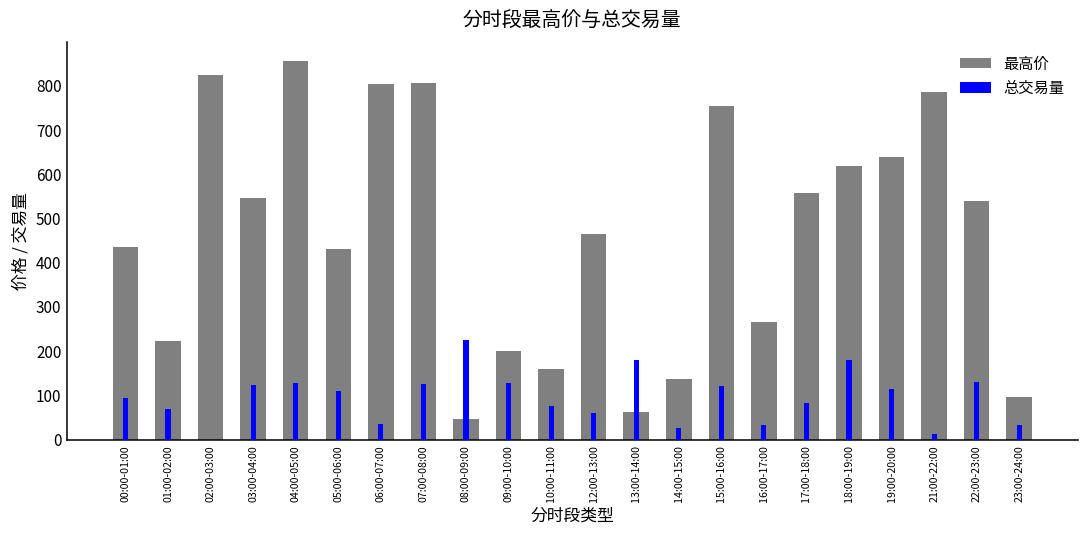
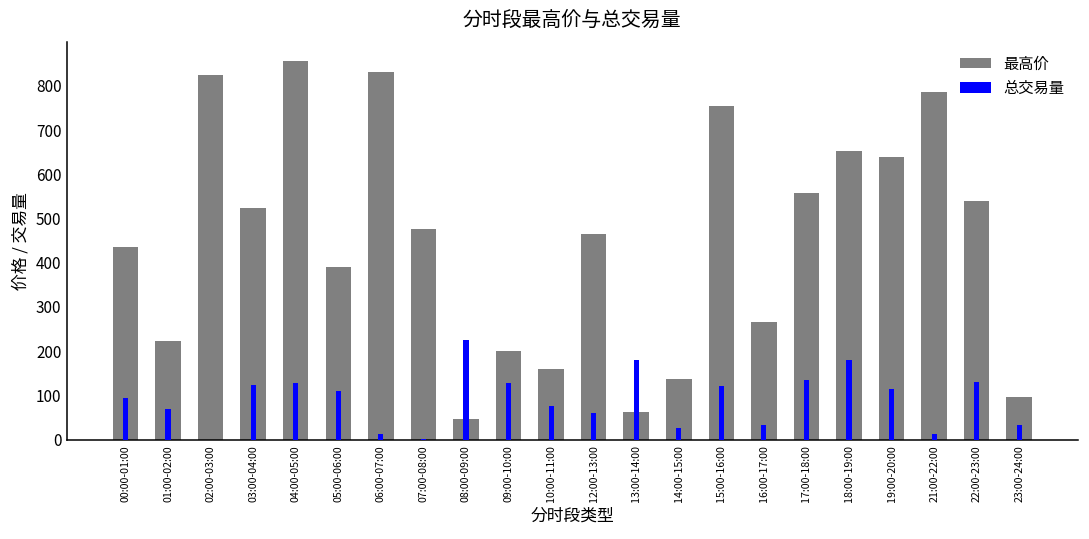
  {
    "最高价": {
      "00:00-01:00": 440,
      "01:00-02:00": 220,
      "02:00-03:00": 820,
-     "03:00-04:00": 550,
+     "03:00-04:00": 520,
      "04:00-05:00": 860,
-     "05:00-06:00": 430,
-     "06:00-07:00": 800,
-     "07:00-08:00": 810,
+     "05:00-06:00": 390,
+     "06:00-07:00": 830,
+     "07:00-08:00": 480,
      "09:00-10:00": 200,
      "10:00-11:00": 160,
      "12:00-13:00": 470,
      "14:00-15:00": 140,
      "15:00-16:00": 750,
      "16:00-17:00": 270,
      "17:00-18:00": 560,
-     "18:00-19:00": 620,
+     "18:00-19:00": 650,
      "19:00-20:00": 640,
      "21:00-22:00": 790,
      "22:00-23:00": 540,
      "23:00-24:00": 100
    },
    "总交易量": {
      "02:00-03:00": 0,
-     "06:00-07:00": 30,
-     "07:00-08:00": 120,
+     "06:00-07:00": 10,
+     "07:00-08:00": 0,
      "08:00-09:00": 230,
      "13:00-14:00": 180,
-     "17:00-18:00": 80
+     "17:00-18:00": 130
    }
  }
